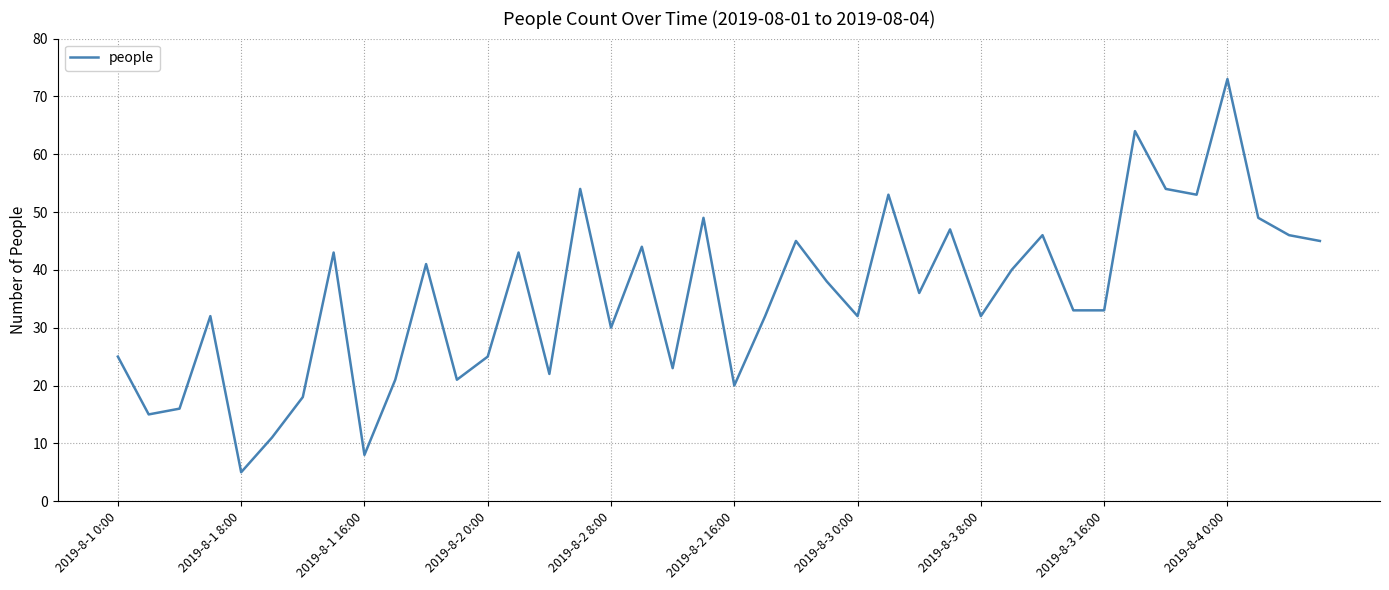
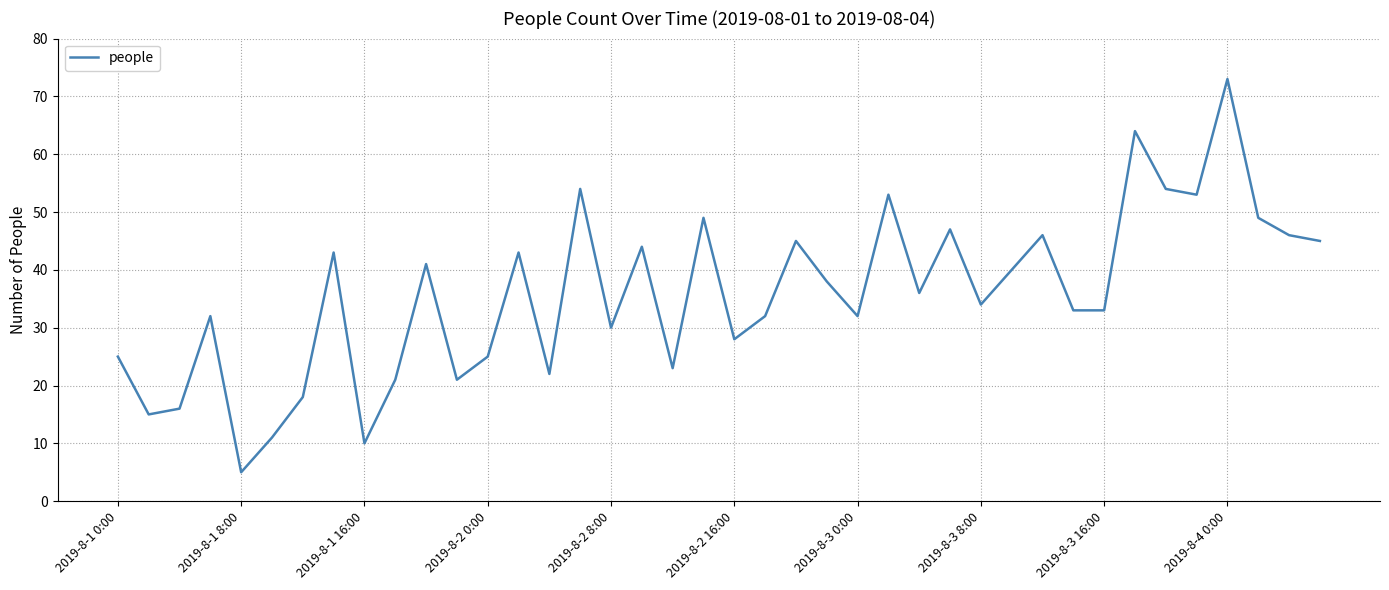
  {
    "2019-8-1 0:00": 25,
    "2019-8-1 8:00": 5,
-   "2019-8-1 16:00": 8,
+   "2019-8-1 16:00": 10,
    "2019-8-2 0:00": 25,
    "2019-8-2 8:00": 30,
-   "2019-8-2 16:00": 20,
+   "2019-8-2 16:00": 28,
    "2019-8-3 0:00": 32,
-   "2019-8-3 8:00": 32,
+   "2019-8-3 8:00": 34,
    "2019-8-3 16:00": 33,
    "2019-8-4 0:00": 73
  }
